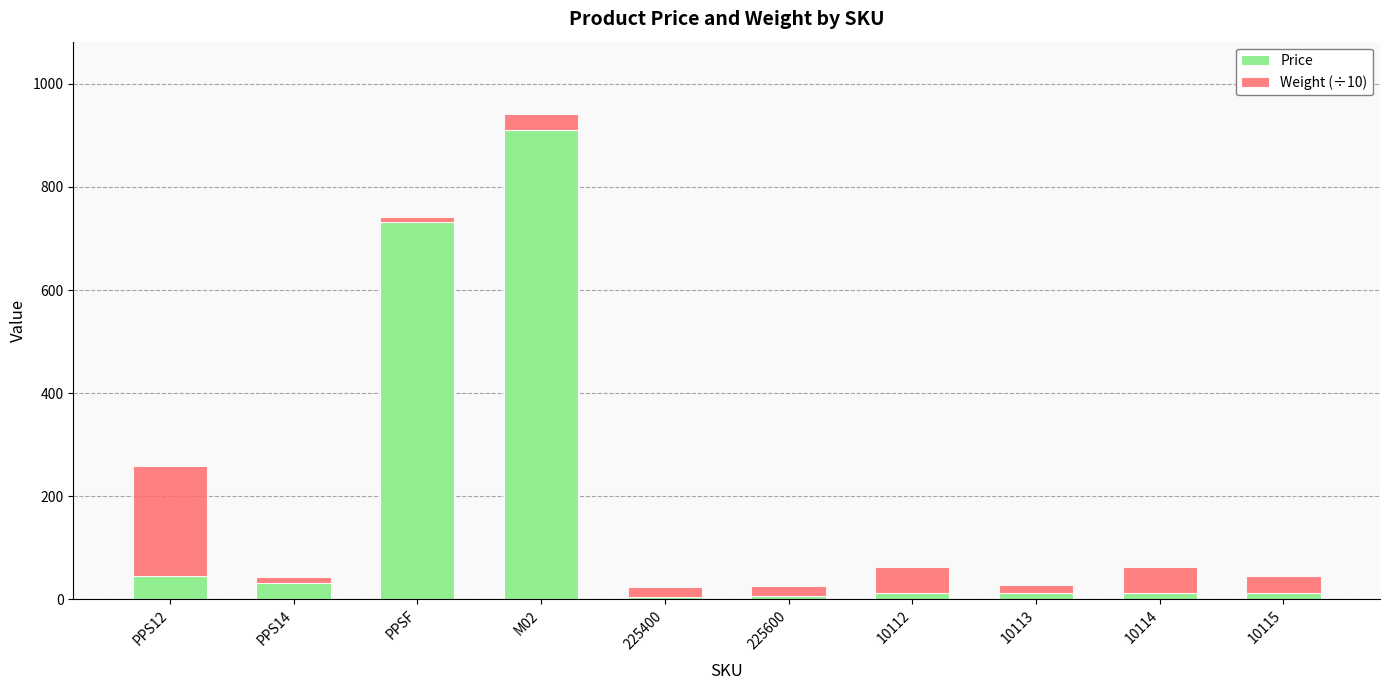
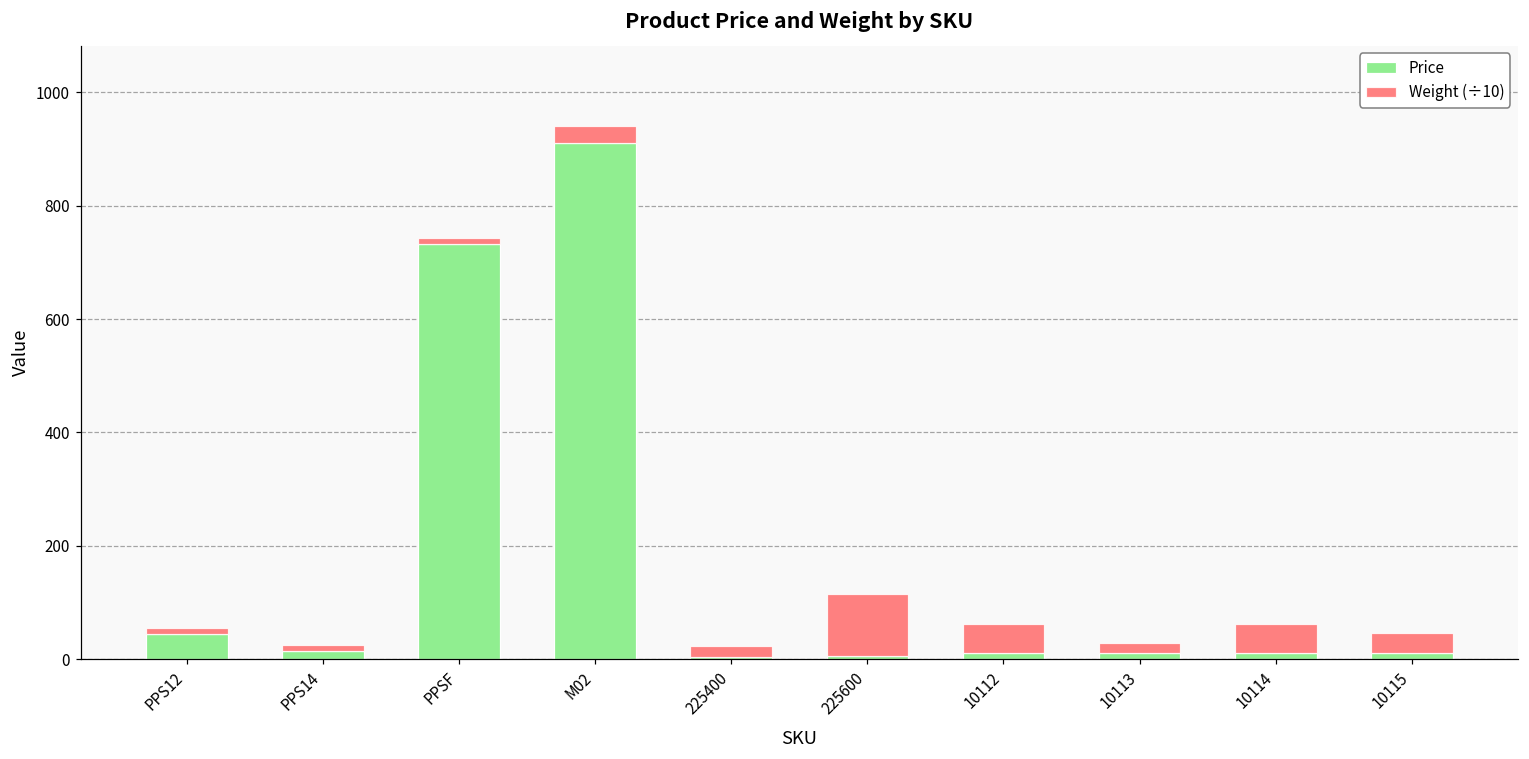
  {
    "Price": {
      "PPS12": 50,
-     "PPS14": 30,
+     "PPS14": 20,
      "PPSF": 730,
      "M02": 910,
      "225600": 10,
      "10112": 10,
      "10113": 10,
      "10114": 10,
      "10115": 10
    },
    "Weight (÷10)": {
-     "PPS12": 210,
+     "PPS12": 10,
      "PPS14": 10,
      "PPSF": 10,
      "M02": 30,
      "225400": 20,
-     "225600": 20,
+     "225600": 110,
      "10112": 50,
      "10113": 20,
      "10114": 50,
      "10115": 30
    }
  }
